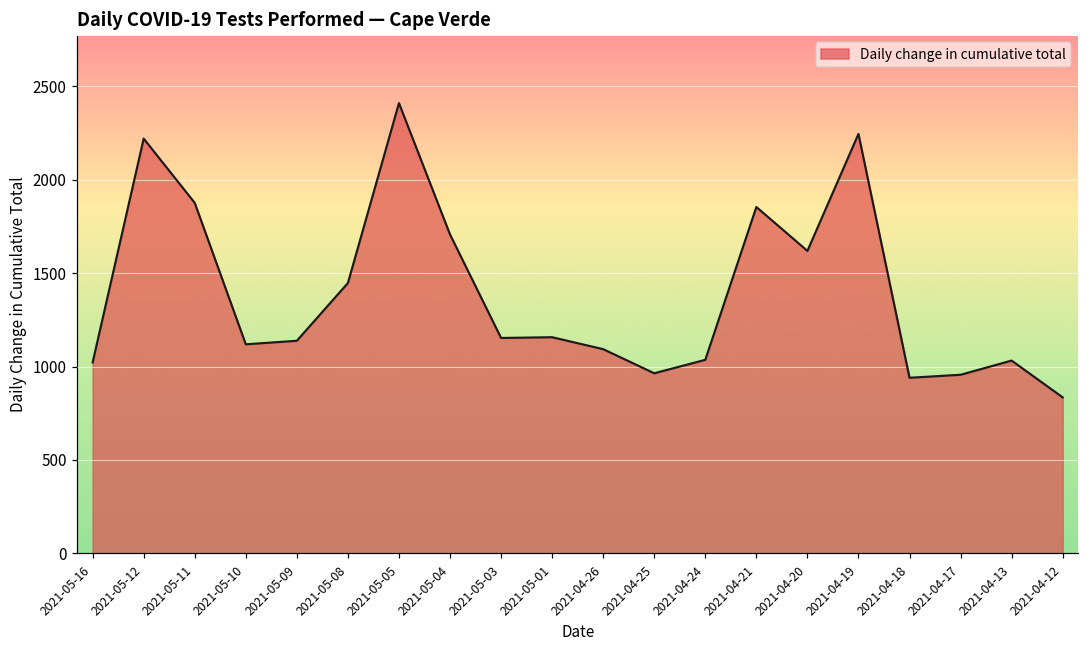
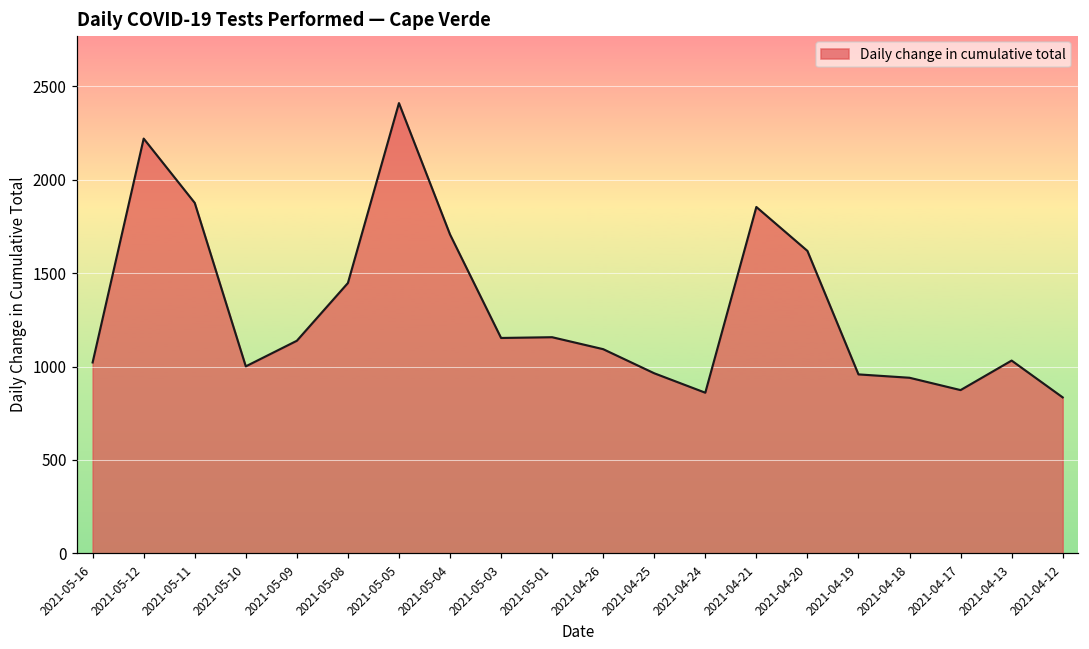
  {
    "2021-05-16": 1020,
    "2021-05-12": 2220,
    "2021-05-11": 1880,
-   "2021-05-10": 1120,
+   "2021-05-10": 1000,
    "2021-05-09": 1140,
    "2021-05-08": 1450,
    "2021-05-05": 2410,
    "2021-05-04": 1710,
    "2021-05-03": 1150,
    "2021-05-01": 1160,
    "2021-04-26": 1090,
    "2021-04-25": 960,
-   "2021-04-24": 1040,
+   "2021-04-24": 860,
    "2021-04-21": 1850,
    "2021-04-20": 1620,
-   "2021-04-19": 2250,
+   "2021-04-19": 960,
    "2021-04-18": 940,
-   "2021-04-17": 960,
+   "2021-04-17": 870,
    "2021-04-13": 1030,
    "2021-04-12": 840
  }
